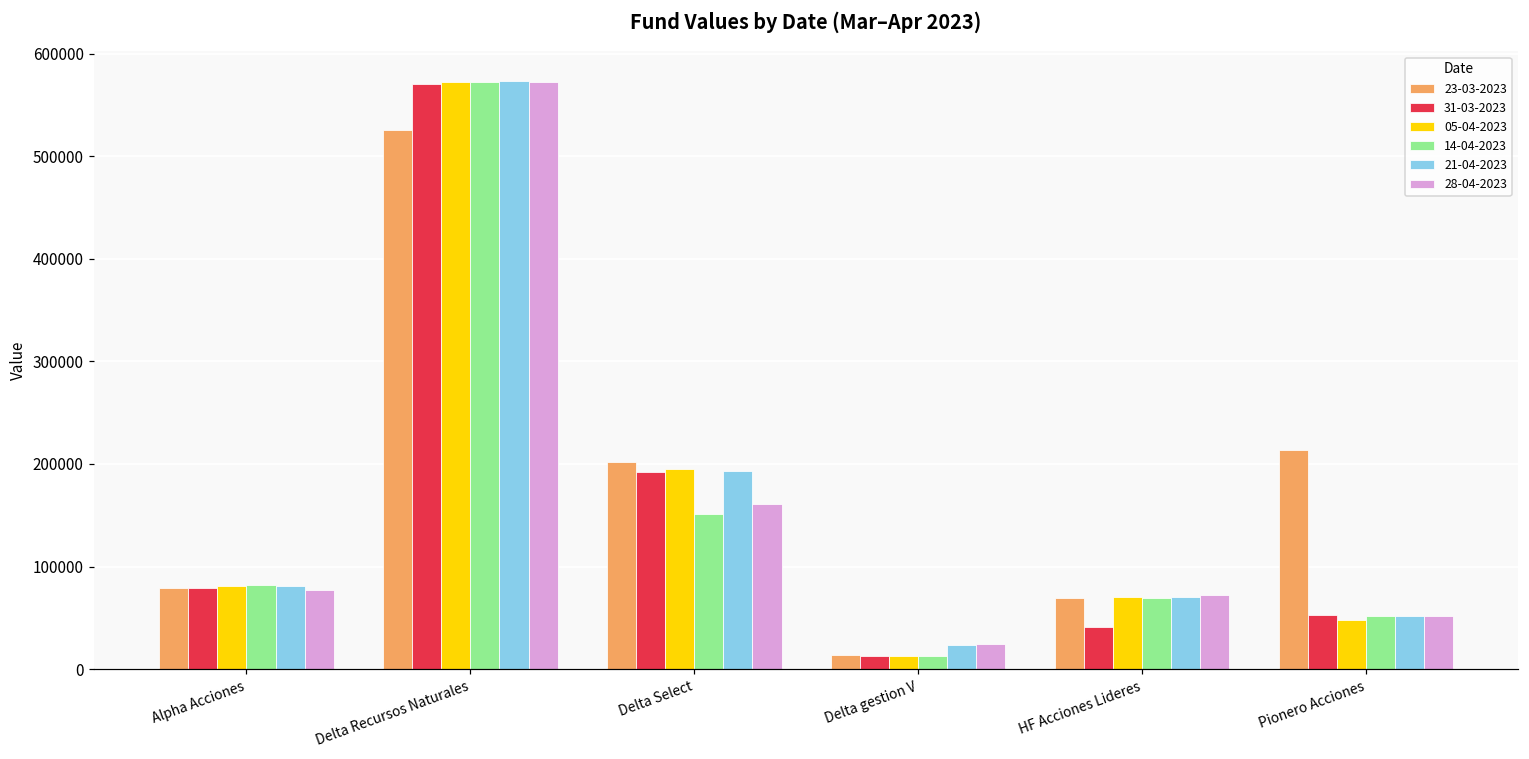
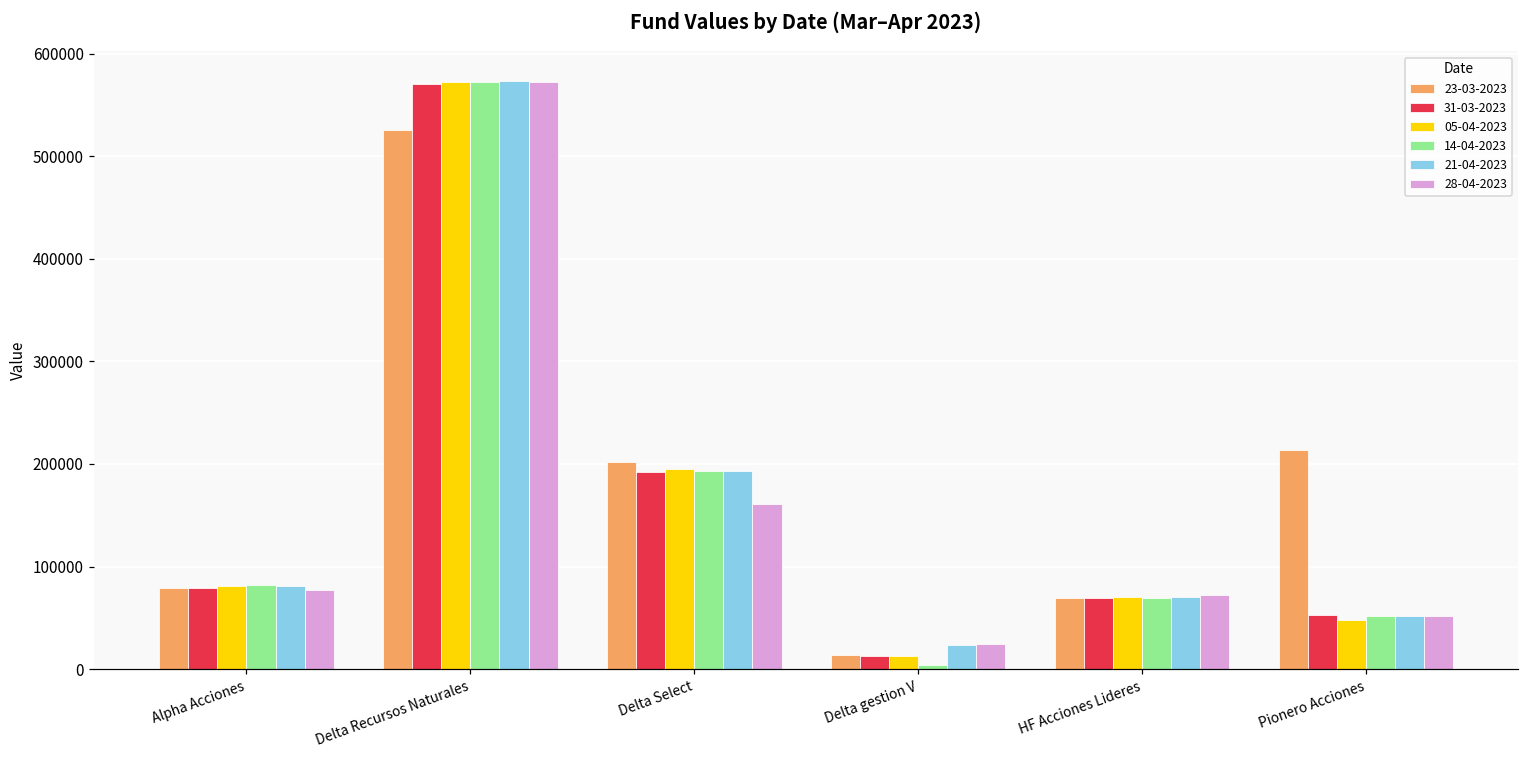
  {
    "23-03-2023": {
      "Alpha Acciones": 80000,
      "Delta Recursos Naturales": 530000,
      "Delta Select": 200000,
      "Delta gestion V": 10000,
      "HF Acciones Lideres": 70000,
      "Pionero Acciones": 210000
    },
    "31-03-2023": {
      "Alpha Acciones": 80000,
      "Delta Recursos Naturales": 570000,
      "Delta Select": 190000,
      "Delta gestion V": 10000,
-     "HF Acciones Lideres": 40000,
+     "HF Acciones Lideres": 70000,
      "Pionero Acciones": 50000
    },
    "05-04-2023": {
      "Alpha Acciones": 80000,
      "Delta Recursos Naturales": 570000,
      "Delta Select": 190000,
      "Delta gestion V": 10000,
      "HF Acciones Lideres": 70000,
      "Pionero Acciones": 50000
    },
    "14-04-2023": {
      "Alpha Acciones": 80000,
      "Delta Recursos Naturales": 570000,
-     "Delta Select": 150000,
-     "Delta gestion V": 10000,
+     "Delta Select": 190000,
+     "Delta gestion V": 0,
      "HF Acciones Lideres": 70000,
      "Pionero Acciones": 50000
    },
    "21-04-2023": {
      "Alpha Acciones": 80000,
      "Delta Recursos Naturales": 570000,
      "Delta Select": 190000,
      "Delta gestion V": 20000,
      "HF Acciones Lideres": 70000,
      "Pionero Acciones": 50000
    },
    "28-04-2023": {
      "Alpha Acciones": 80000,
      "Delta Recursos Naturales": 570000,
      "Delta Select": 160000,
      "Delta gestion V": 20000,
      "HF Acciones Lideres": 70000,
      "Pionero Acciones": 50000
    }
  }
